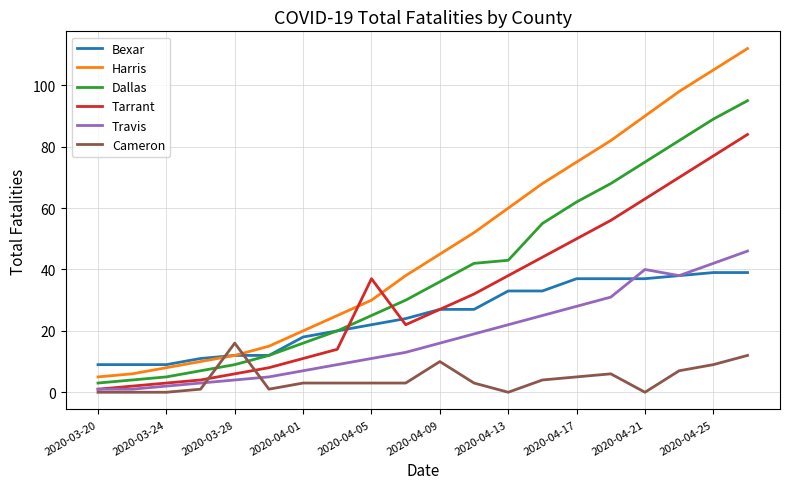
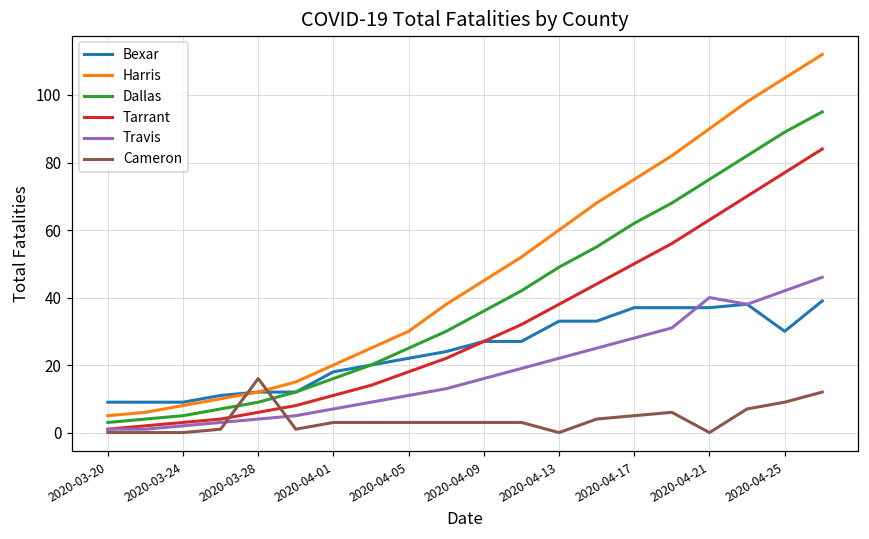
  {
    "Bexar": {
      "2020-03-20": 9,
      "2020-03-24": 9,
      "2020-04-01": 18,
      "2020-04-05": 22,
      "2020-04-13": 33,
      "2020-04-17": 37,
      "2020-04-21": 37,
-     "2020-04-25": 39
+     "2020-04-25": 30
    },
    "Harris": {
      "2020-03-20": 5,
      "2020-03-24": 8,
      "2020-04-01": 20,
      "2020-04-05": 30,
      "2020-04-09": 45,
      "2020-04-13": 60,
      "2020-04-17": 75,
      "2020-04-21": 90,
      "2020-04-25": 105
    },
    "Dallas": {
      "2020-03-20": 3,
      "2020-03-24": 5,
      "2020-03-28": 9,
      "2020-04-01": 16,
      "2020-04-05": 25,
      "2020-04-09": 36,
-     "2020-04-13": 43,
+     "2020-04-13": 49,
      "2020-04-17": 62,
      "2020-04-21": 75,
      "2020-04-25": 89
    },
    "Tarrant": {
      "2020-03-24": 3,
      "2020-03-28": 6,
      "2020-04-01": 11,
-     "2020-04-05": 37,
+     "2020-04-05": 18,
      "2020-04-13": 38,
      "2020-04-17": 50,
      "2020-04-21": 63,
      "2020-04-25": 77
    },
    "Travis": {
      "2020-03-24": 2,
      "2020-03-28": 4,
      "2020-04-01": 7,
      "2020-04-05": 11,
      "2020-04-09": 16,
      "2020-04-13": 22,
      "2020-04-17": 28,
      "2020-04-21": 40,
      "2020-04-25": 42
    },
    "Cameron": {
      "2020-03-20": 0,
      "2020-03-24": 0,
      "2020-03-28": 16,
      "2020-04-01": 3,
      "2020-04-05": 3,
-     "2020-04-09": 10,
+     "2020-04-09": 3,
      "2020-04-13": 0,
      "2020-04-17": 5,
      "2020-04-21": 0,
      "2020-04-25": 9
    }
  }
